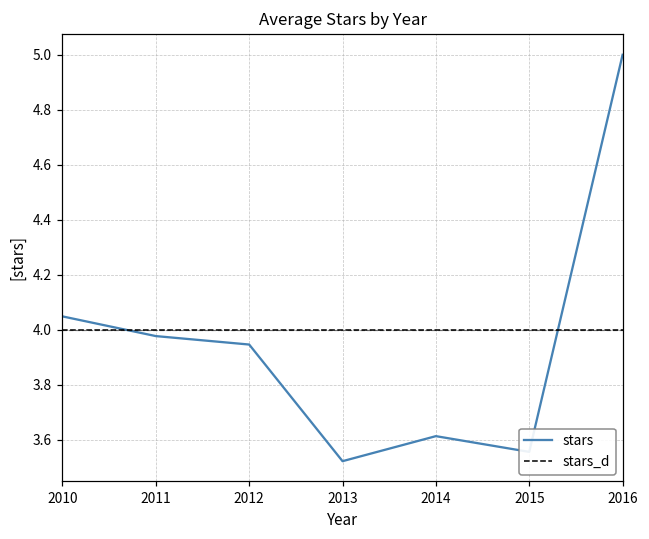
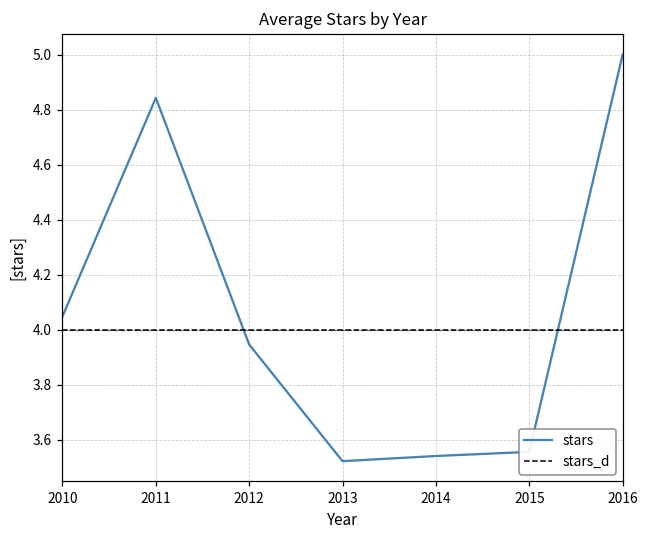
  {
    "stars": {
      "2010": 4.05,
-     "2011": 3.98,
+     "2011": 4.84,
      "2012": 3.95,
      "2013": 3.52,
-     "2014": 3.61,
+     "2014": 3.54,
      "2016": 5.00
    },
    "stars_d": {
      "2010": 4.00,
      "2011": 4.00,
      "2012": 4.00,
      "2013": 4.00,
      "2014": 4.00,
      "2015": 4.00,
      "2016": 4.00
    }
  }
